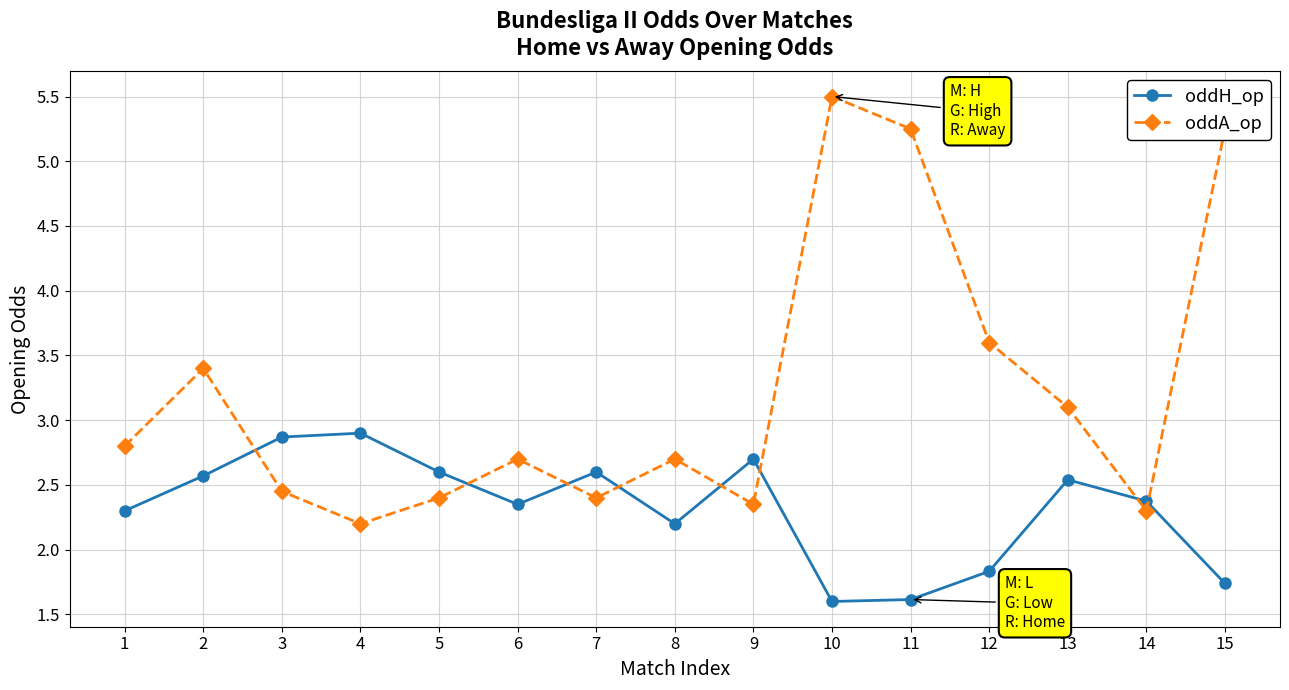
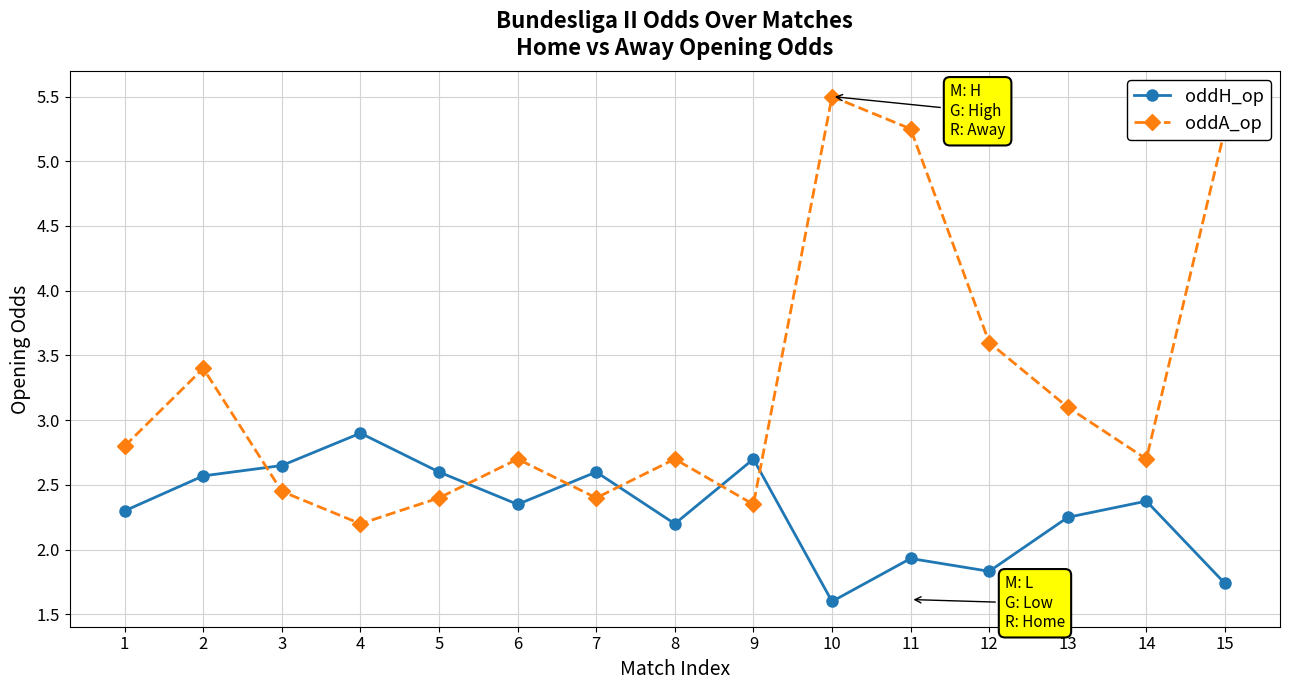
  {
    "oddH_op": {
      "1": 2.30,
      "2": 2.57,
-     "3": 2.87,
+     "3": 2.65,
      "4": 2.90,
      "5": 2.60,
      "6": 2.35,
      "7": 2.60,
      "8": 2.20,
      "9": 2.70,
      "10": 1.60,
-     "11": 1.62,
+     "11": 1.93,
      "12": 1.83,
-     "13": 2.54,
+     "13": 2.25,
      "14": 2.38,
      "15": 1.74
    },
    "oddA_op": {
      "1": 2.8,
      "2": 3.4,
      "3": 2.45,
      "4": 2.2,
      "5": 2.4,
      "6": 2.7,
      "7": 2.4,
      "8": 2.7,
      "9": 2.35,
      "10": 5.5,
      "11": 5.25,
      "12": 3.6,
      "13": 3.1,
-     "14": 2.3
+     "14": 2.7
    }
  }
